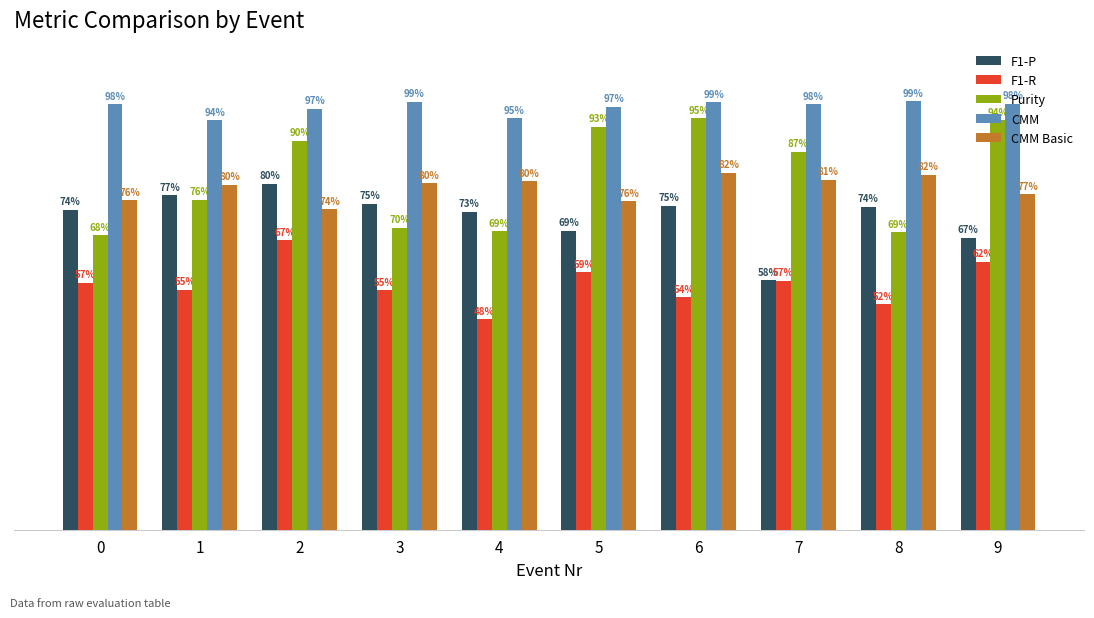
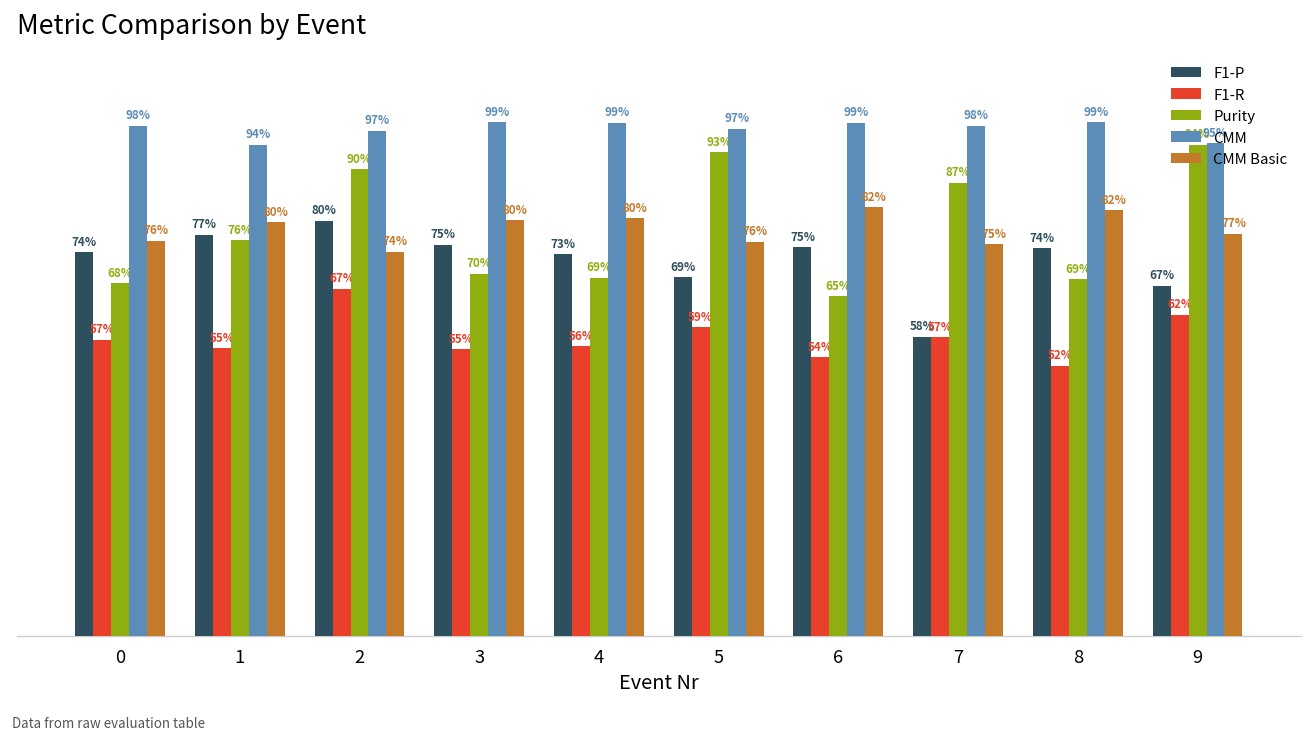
  {
    "F1-P": {
      "0": "74%",
      "1": "77%",
      "2": "80%",
      "3": "75%",
      "4": "73%",
      "5": "69%",
      "6": "75%",
      "8": "74%",
      "9": "67%"
    },
    "F1-R": {
      "0": "57%",
      "1": "55%",
      "2": "67%",
      "3": "55%",
-     "4": "48%",
+     "4": "56%",
      "5": "59%",
      "6": "54%",
      "8": "52%",
      "9": "62%"
    },
    "Purity": {
      "0": "68%",
      "1": "76%",
      "2": "90%",
      "3": "70%",
      "4": "69%",
      "5": "93%",
-     "6": "95%",
+     "6": "65%",
      "7": "87%",
      "8": "69%"
    },
    "CMM": {
      "0": "98%",
      "1": "94%",
      "2": "97%",
      "3": "99%",
-     "4": "95%",
+     "4": "99%",
      "5": "97%",
      "6": "99%",
      "7": "98%",
      "8": "99%",
-     "9": "98%"
+     "9": "95%"
    },
    "CMM Basic": {
      "0": "76%",
      "1": "80%",
      "2": "74%",
      "3": "80%",
      "4": "80%",
      "5": "76%",
      "6": "82%",
-     "7": "81%",
+     "7": "75%",
      "8": "82%",
      "9": "77%"
    }
  }
